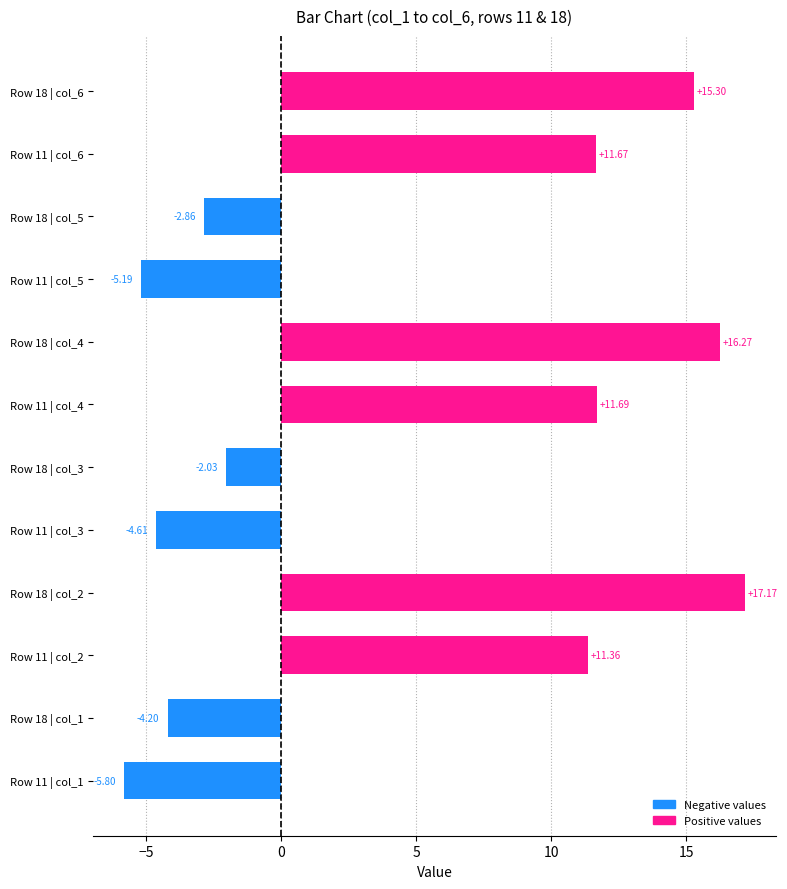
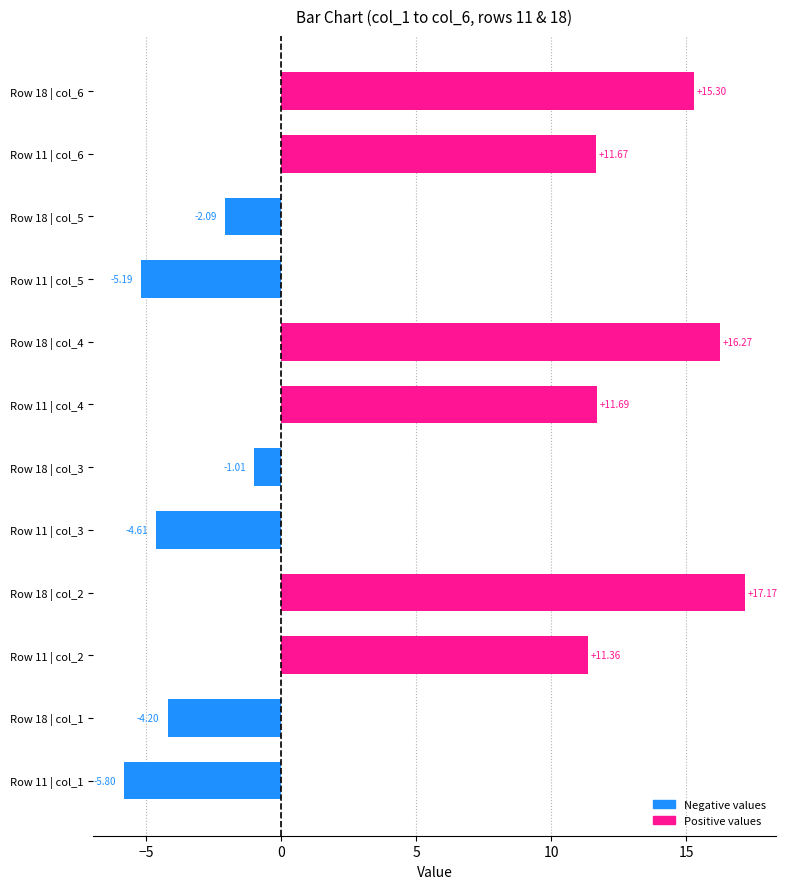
  {
    "Row 18 | col_6": "+15.30",
    "Row 11 | col_6": "+11.67",
-   "Row 18 | col_5": "-2.86",
+   "Row 18 | col_5": "-2.09",
    "Row 11 | col_5": "-5.19",
    "Row 18 | col_4": "+16.27",
    "Row 11 | col_4": "+11.69",
-   "Row 18 | col_3": "-2.03",
+   "Row 18 | col_3": "-1.01",
    "Row 11 | col_3": "-4.61",
    "Row 18 | col_2": "+17.17",
    "Row 11 | col_2": "+11.36",
    "Row 18 | col_1": "-4.20",
    "Row 11 | col_1": "-5.80"
  }
